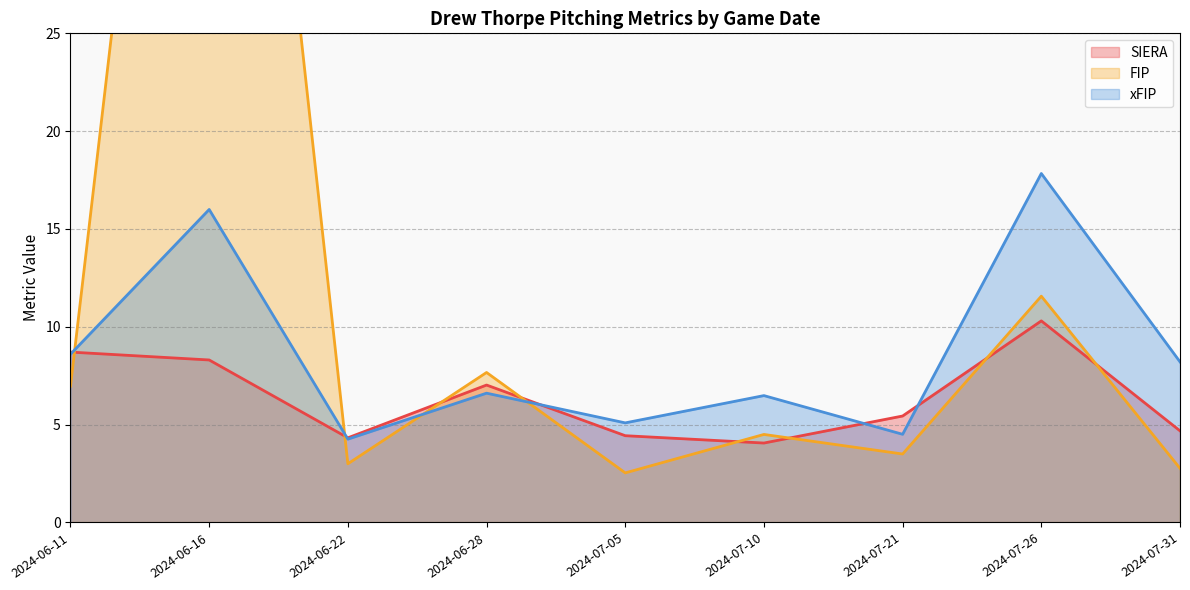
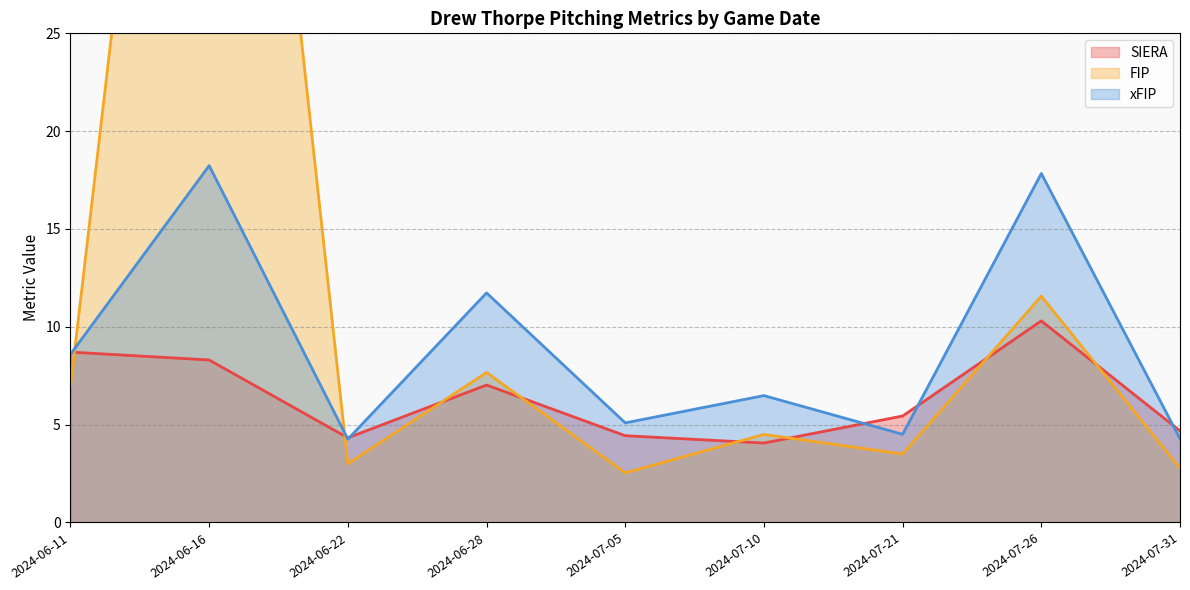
  {
    "xFIP": {
-     "2024-06-16": 16.0,
-     "2024-06-28": 6.6,
+     "2024-06-16": 18.2,
+     "2024-06-28": 11.7,
      "2024-07-05": 5.1,
      "2024-07-10": 6.5,
      "2024-07-21": 4.5,
      "2024-07-26": 17.8,
-     "2024-07-31": 8.2
+     "2024-07-31": 4.3
    }
  }
